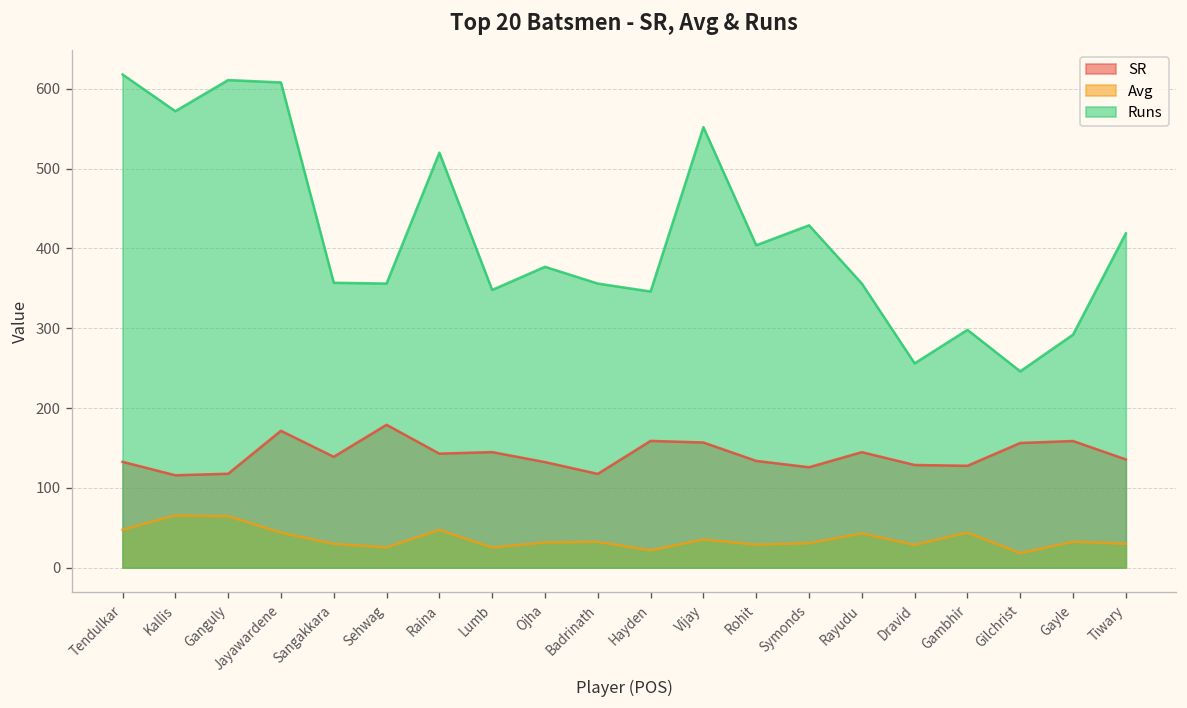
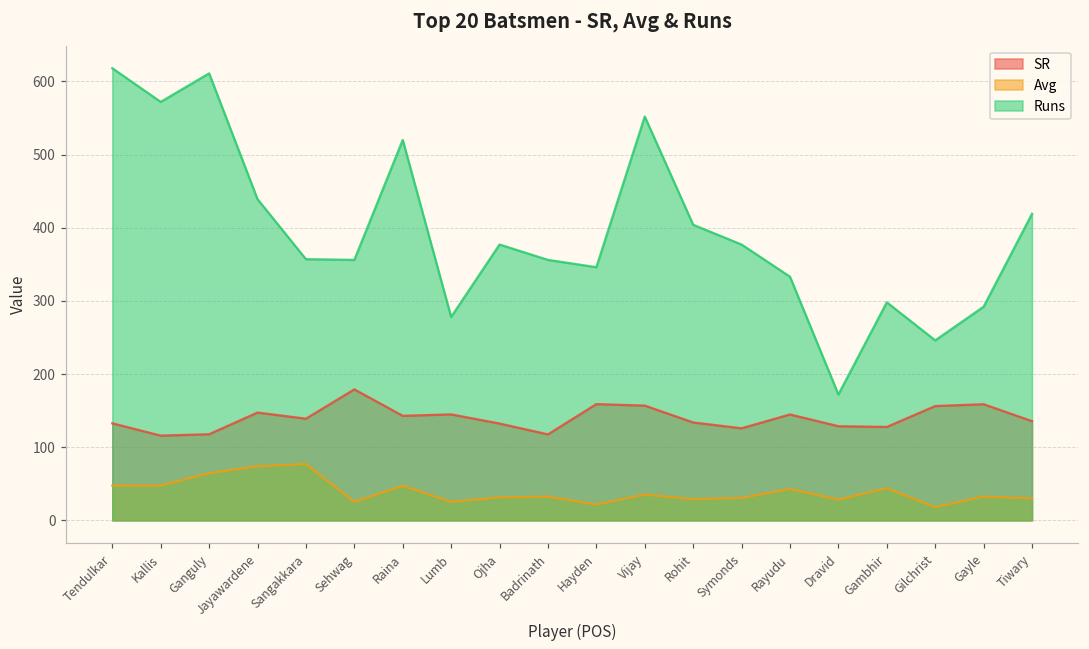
  {
    "SR": {
      "Tendulkar": 130,
      "Kallis": 120,
      "Ganguly": 120,
-     "Jayawardene": 170,
+     "Jayawardene": 150,
      "Sangakkara": 140,
      "Sehwag": 180,
      "Raina": 140,
      "Lumb": 140,
      "Ojha": 130,
      "Badrinath": 120,
      "Hayden": 160,
      "Vijay": 160,
      "Rohit": 130,
      "Symonds": 130,
      "Rayudu": 140,
      "Dravid": 130,
      "Gambhir": 130,
      "Gilchrist": 160,
      "Gayle": 160,
      "Tiwary": 140
    },
    "Avg": {
      "Tendulkar": 50,
-     "Kallis": 70,
+     "Kallis": 50,
      "Ganguly": 60,
-     "Jayawardene": 40,
-     "Sangakkara": 30,
+     "Jayawardene": 70,
+     "Sangakkara": 80,
      "Sehwag": 30,
      "Raina": 50,
      "Lumb": 30,
      "Ojha": 30,
      "Badrinath": 30,
      "Hayden": 20,
      "Vijay": 40,
      "Rohit": 30,
      "Symonds": 30,
      "Rayudu": 40,
      "Dravid": 30,
      "Gambhir": 40,
      "Gilchrist": 20,
      "Gayle": 30,
      "Tiwary": 30
    },
    "Runs": {
      "Tendulkar": 620,
      "Kallis": 570,
      "Ganguly": 610,
-     "Jayawardene": 610,
+     "Jayawardene": 440,
      "Sangakkara": 360,
      "Sehwag": 360,
      "Raina": 520,
-     "Lumb": 350,
+     "Lumb": 280,
      "Ojha": 380,
      "Badrinath": 360,
      "Hayden": 350,
      "Vijay": 550,
      "Rohit": 400,
-     "Symonds": 430,
-     "Rayudu": 360,
-     "Dravid": 260,
+     "Symonds": 380,
+     "Rayudu": 330,
+     "Dravid": 170,
      "Gambhir": 300,
      "Gilchrist": 250,
      "Gayle": 290,
      "Tiwary": 420
    }
  }
